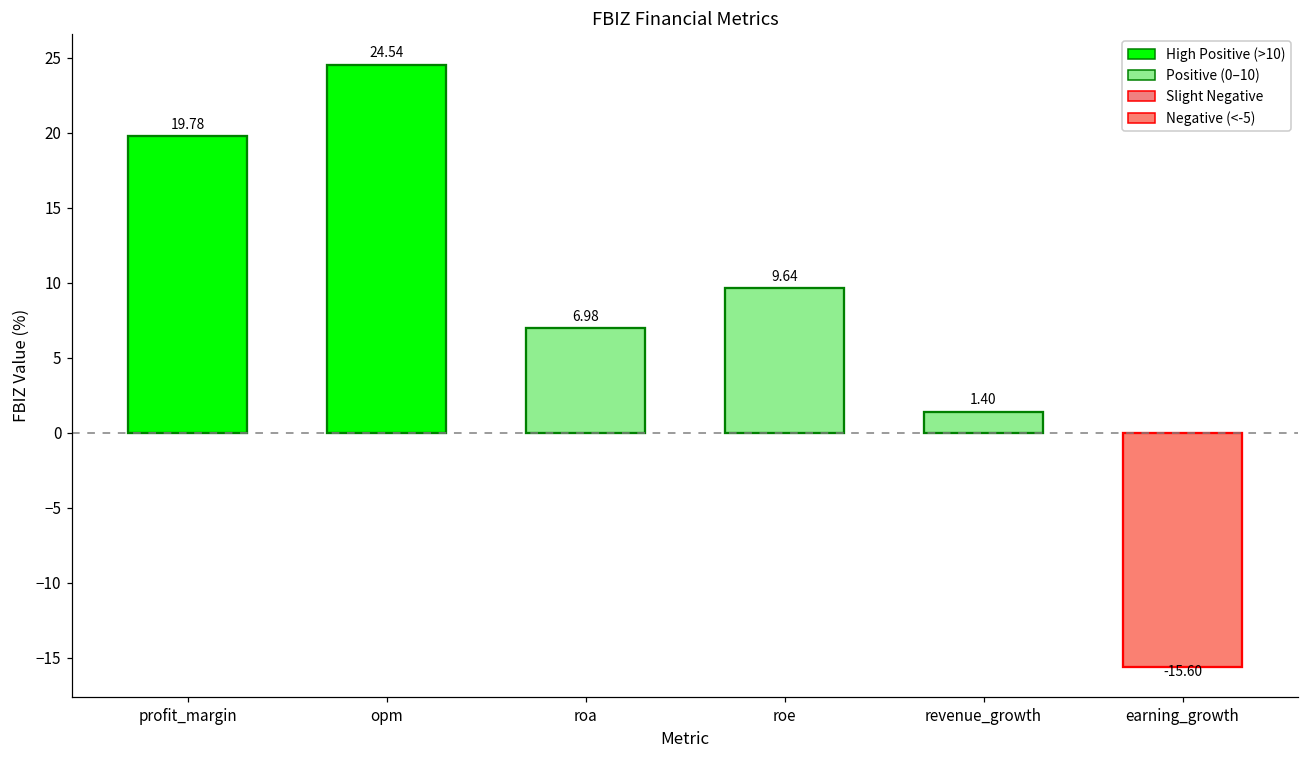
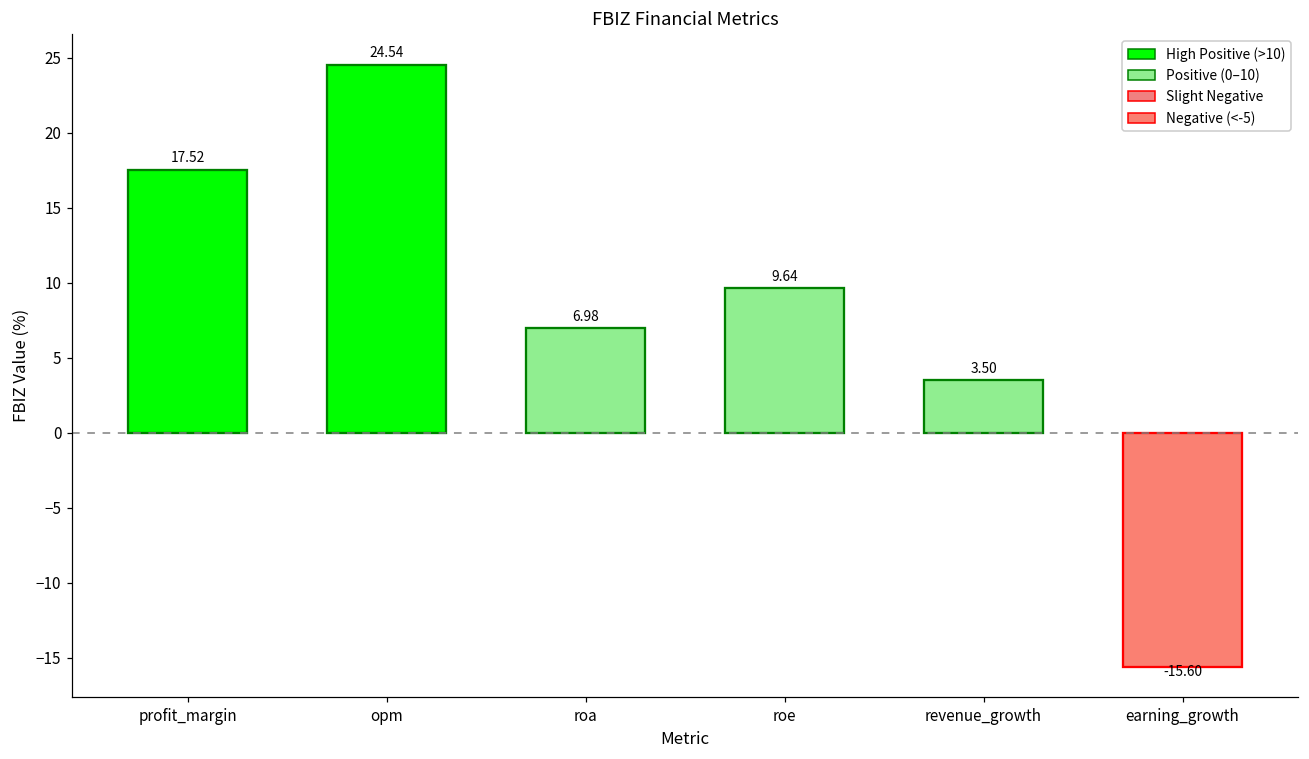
  {
-   "profit_margin": 19.78,
+   "profit_margin": 17.52,
    "opm": 24.54,
    "roa": 6.98,
    "roe": 9.64,
-   "revenue_growth": 1.40,
+   "revenue_growth": 3.50,
    "earning_growth": -15.60
  }
